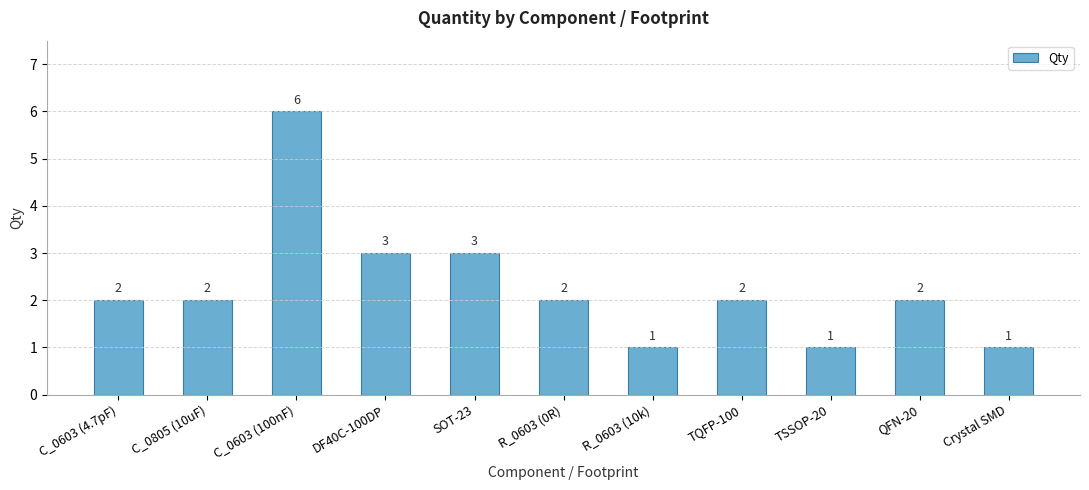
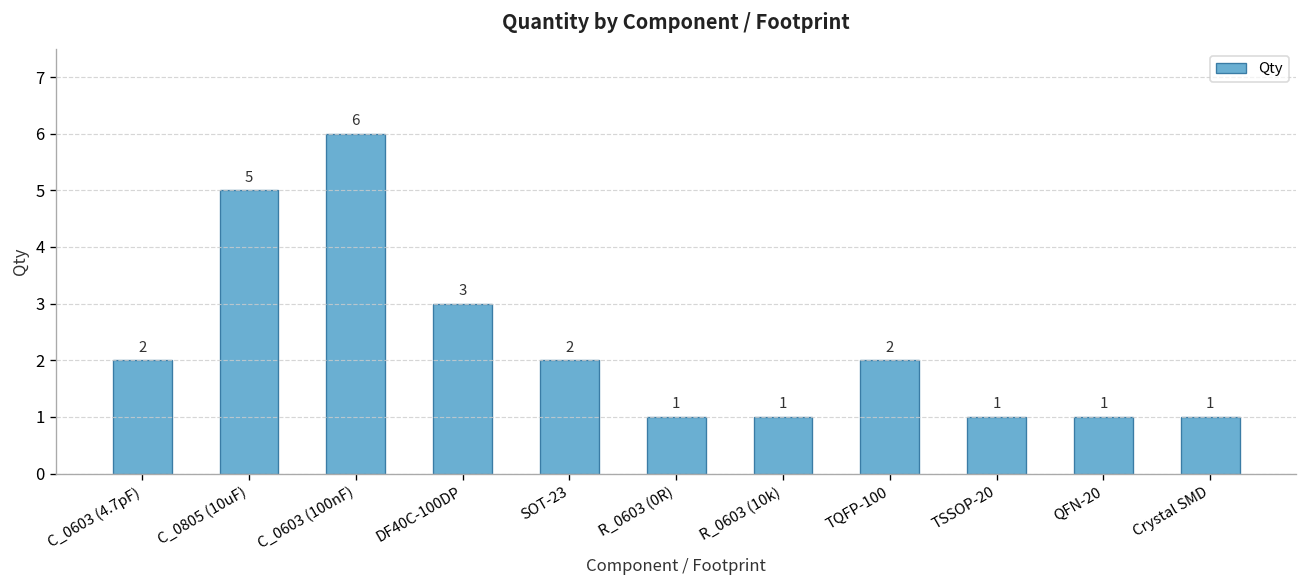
  {
    "C_0603 (4.7pF)": 2,
-   "C_0805 (10uF)": 2,
+   "C_0805 (10uF)": 5,
    "C_0603 (100nF)": 6,
    "DF40C-100DP": 3,
-   "SOT-23": 3,
-   "R_0603 (0R)": 2,
+   "SOT-23": 2,
+   "R_0603 (0R)": 1,
    "R_0603 (10k)": 1,
    "TQFP-100": 2,
    "TSSOP-20": 1,
-   "QFN-20": 2,
+   "QFN-20": 1,
    "Crystal SMD": 1
  }
